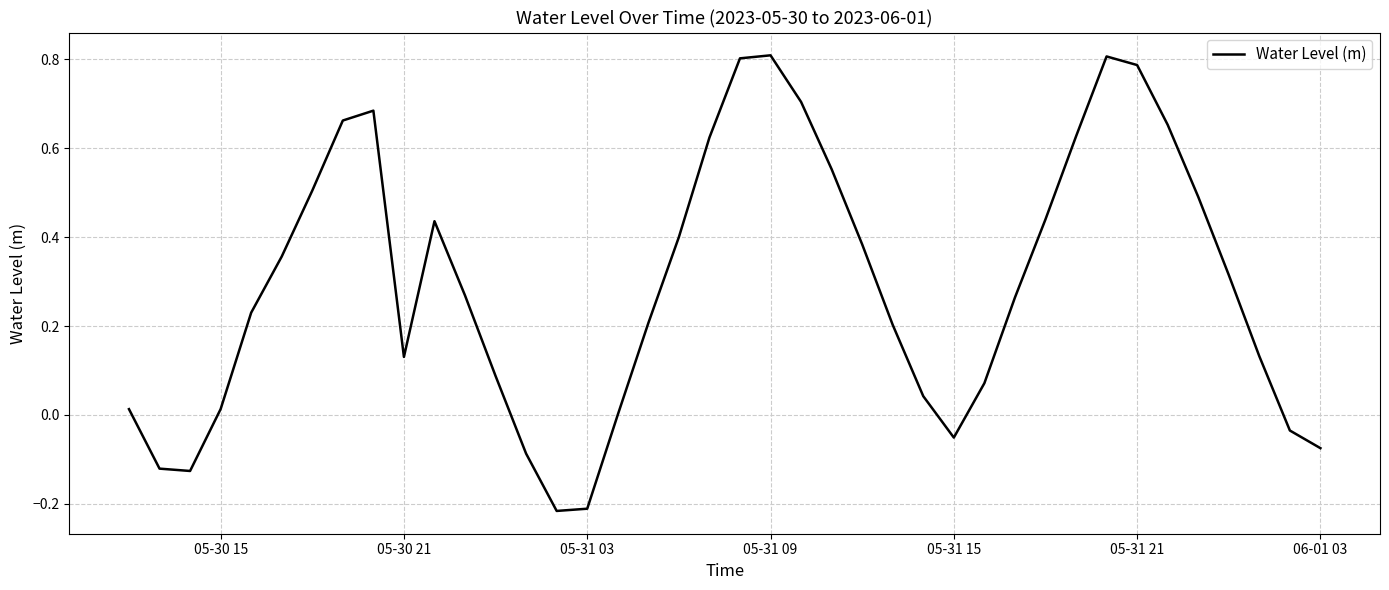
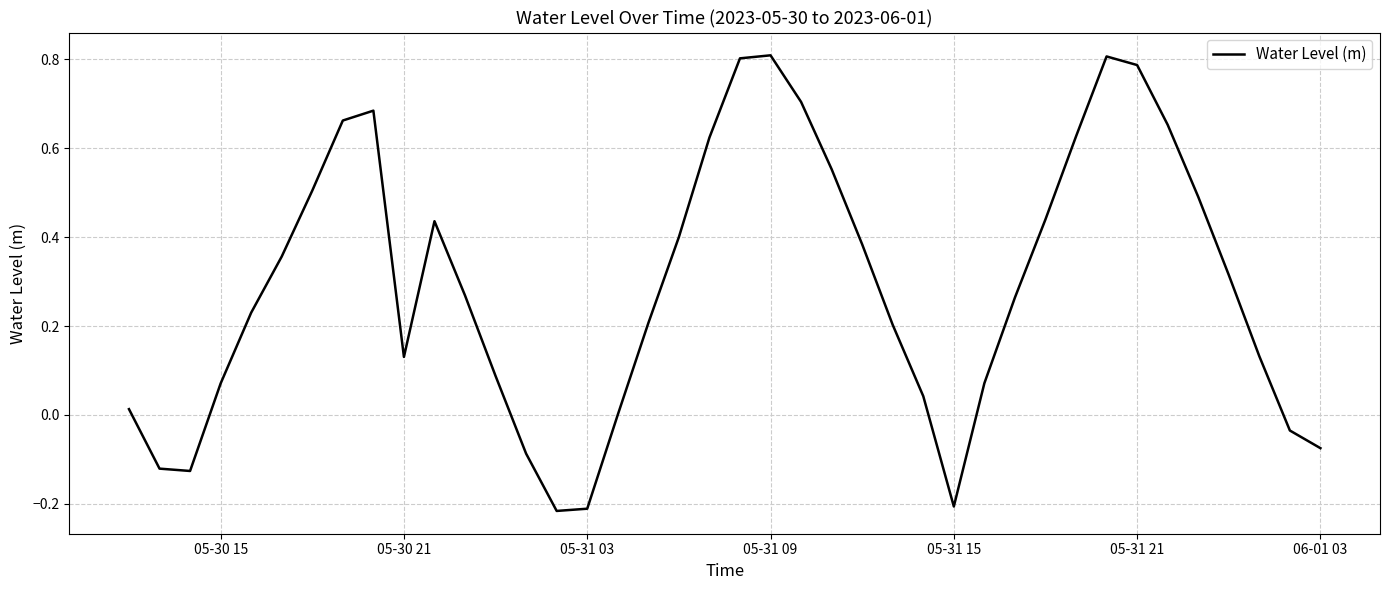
  {
-   "05-30 15": 0.01,
+   "05-30 15": 0.07,
    "05-30 21": 0.13,
    "05-31 03": -0.21,
    "05-31 09": 0.81,
-   "05-31 15": -0.05,
+   "05-31 15": -0.21,
    "05-31 21": 0.79,
    "06-01 03": -0.07
  }
